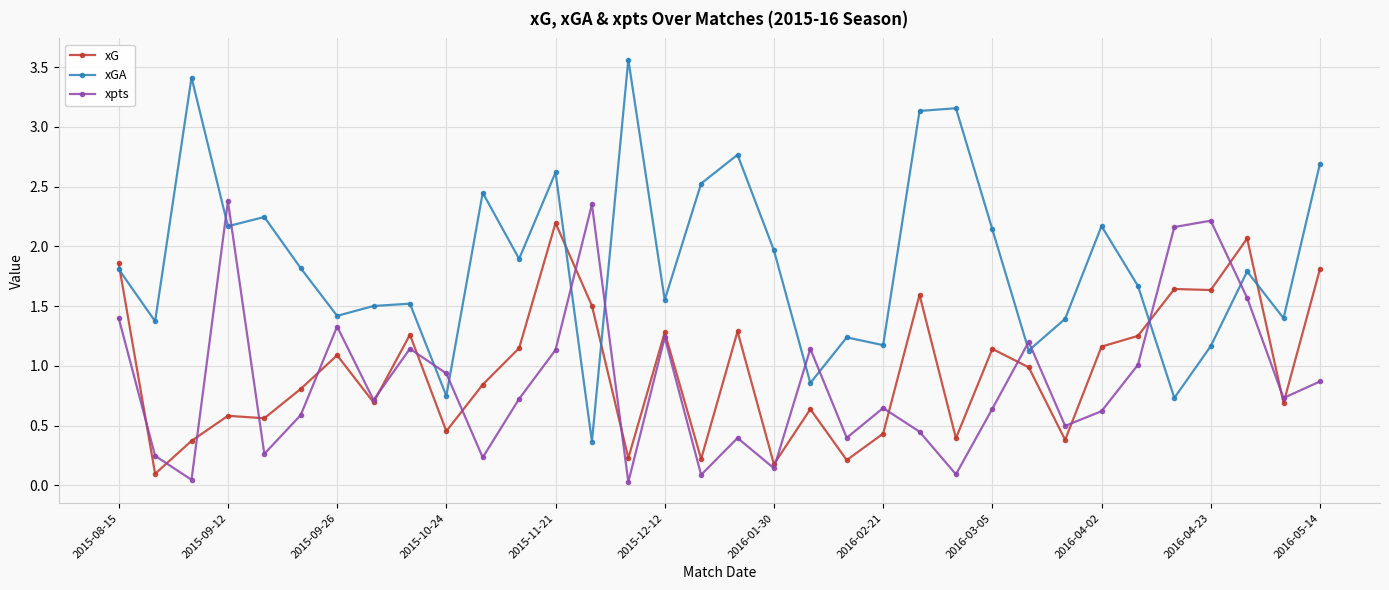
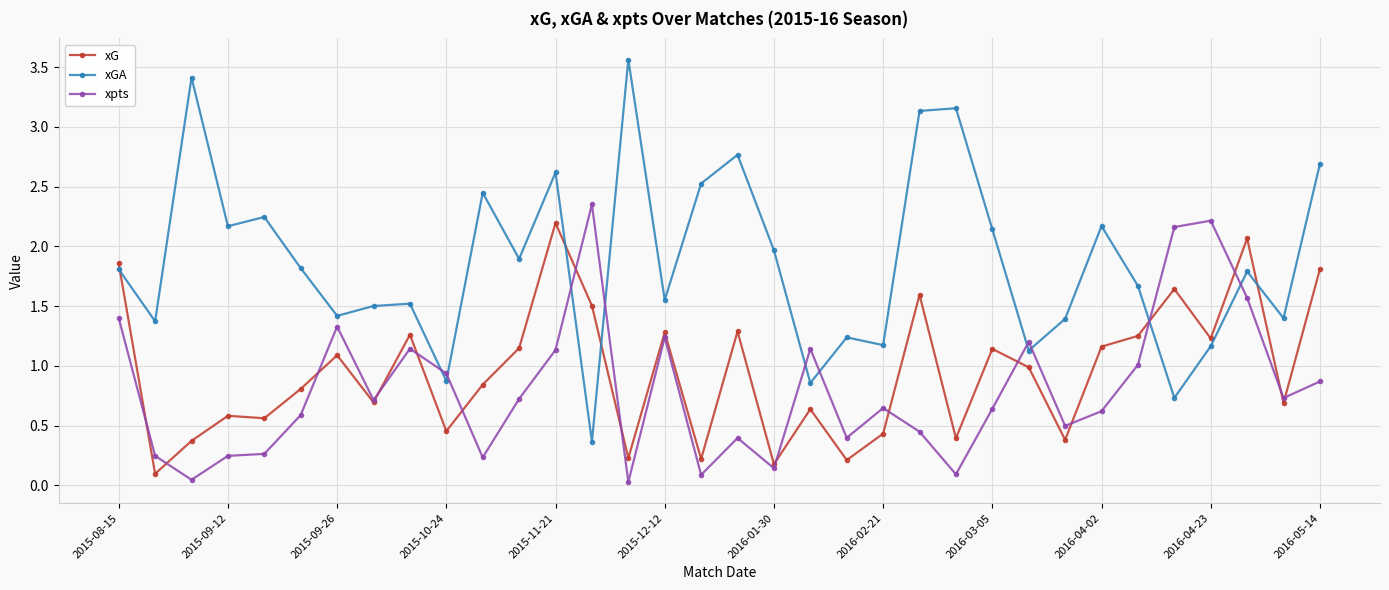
  {
    "xG": {
      "2015-08-15": 1.86,
      "2015-09-12": 0.58,
      "2015-09-26": 1.09,
      "2015-10-24": 0.45,
      "2015-11-21": 2.20,
      "2015-12-12": 1.28,
      "2016-01-30": 0.18,
      "2016-02-21": 0.43,
      "2016-03-05": 1.14,
      "2016-04-02": 1.16,
-     "2016-04-23": 1.64,
+     "2016-04-23": 1.23,
      "2016-05-14": 1.81
    },
    "xGA": {
      "2015-08-15": 1.81,
      "2015-09-12": 2.17,
      "2015-09-26": 1.42,
-     "2015-10-24": 0.75,
+     "2015-10-24": 0.87,
      "2015-11-21": 2.62,
      "2015-12-12": 1.55,
      "2016-01-30": 1.97,
      "2016-02-21": 1.17,
      "2016-03-05": 2.14,
      "2016-04-02": 2.17,
      "2016-04-23": 1.17,
      "2016-05-14": 2.69
    },
    "xpts": {
      "2015-08-15": 1.40,
-     "2015-09-12": 2.38,
+     "2015-09-12": 0.25,
      "2015-09-26": 1.33,
      "2015-10-24": 0.94,
      "2015-11-21": 1.13,
      "2015-12-12": 1.24,
      "2016-01-30": 0.14,
      "2016-02-21": 0.65,
      "2016-03-05": 0.64,
      "2016-04-02": 0.62,
      "2016-04-23": 2.22,
      "2016-05-14": 0.87
    }
  }
